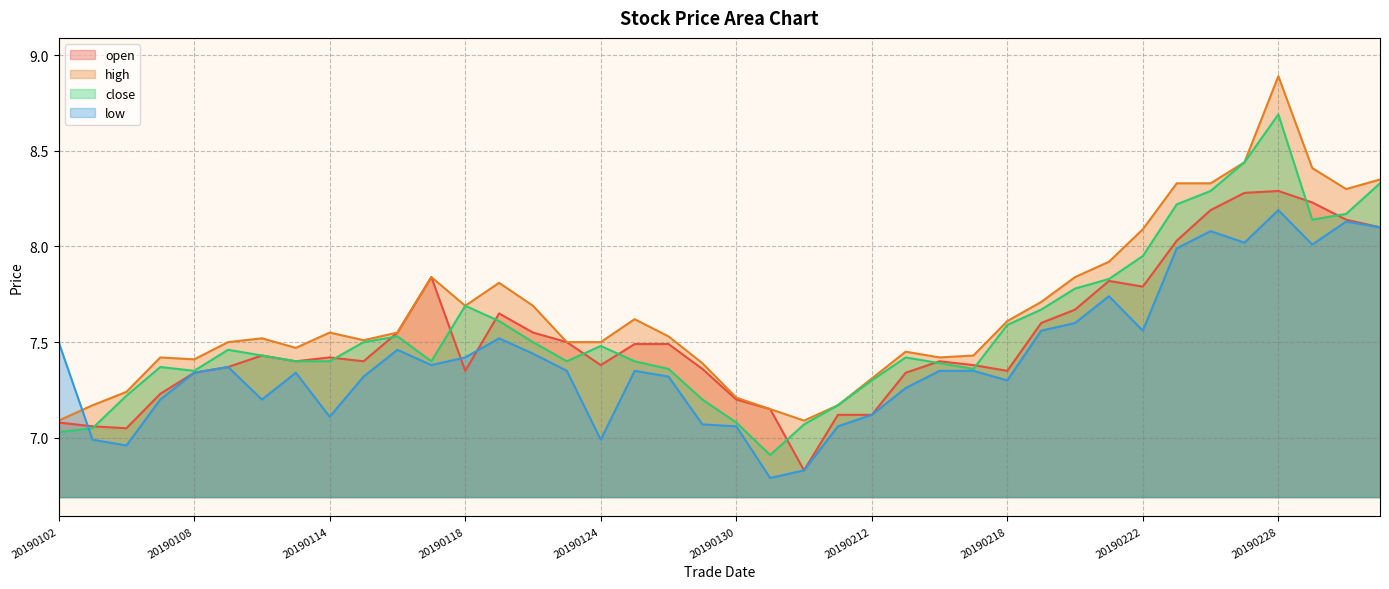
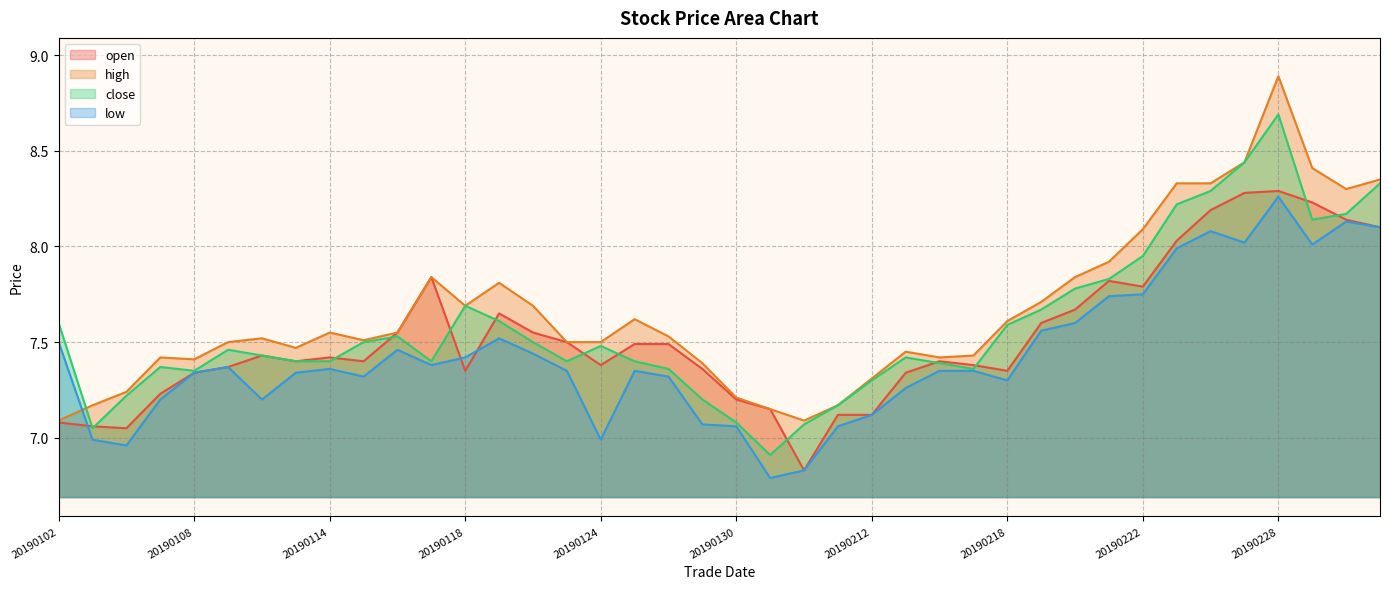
  {
    "close": {
-     "20190102": 7.03,
+     "20190102": 7.60,
      "20190114": 7.40,
      "20190124": 7.48,
      "20190130": 7.08,
      "20190218": 7.59,
      "20190222": 7.95,
      "20190228": 8.69
    },
    "low": {
      "20190102": 7.50,
-     "20190114": 7.11,
+     "20190114": 7.36,
      "20190118": 7.42,
      "20190124": 6.99,
      "20190130": 7.06,
      "20190218": 7.30,
-     "20190222": 7.56,
-     "20190228": 8.19
+     "20190222": 7.75,
+     "20190228": 8.26
    }
  }
